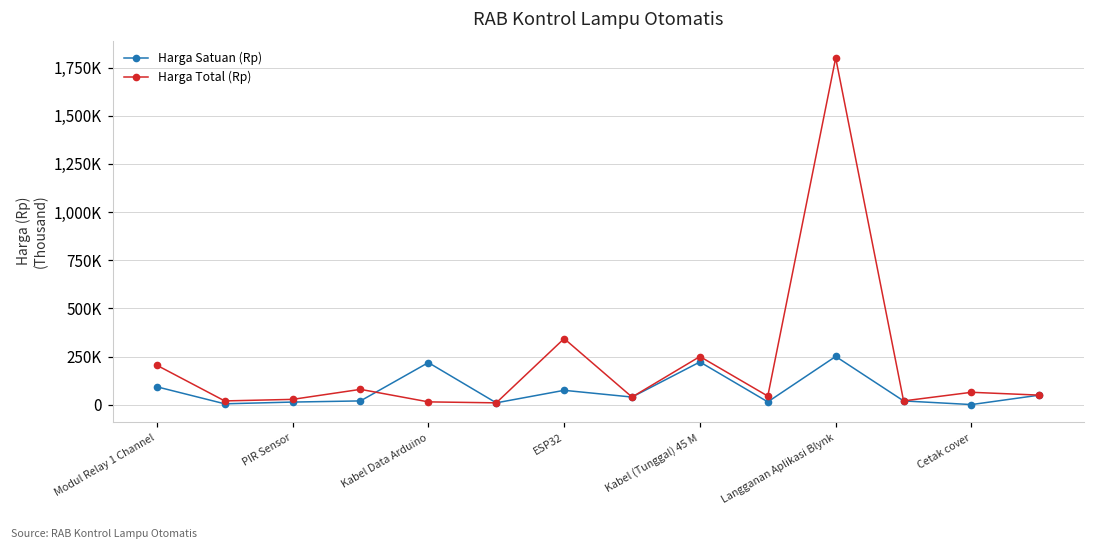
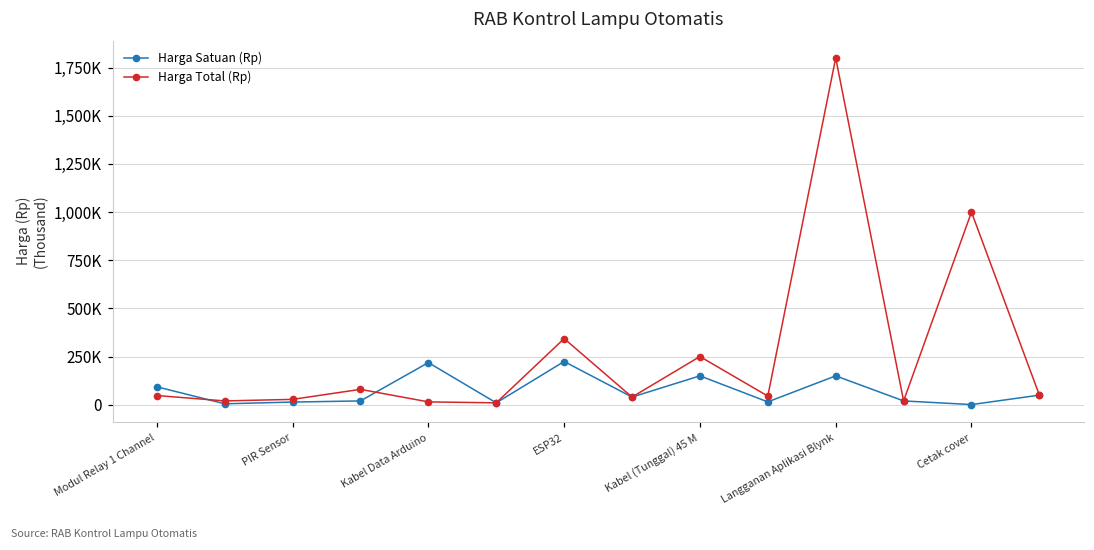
  {
    "Harga Satuan (Rp)": {
      "Modul Relay 1 Channel": "90,000",
      "Kabel Data Arduino": "220,000",
-     "ESP32": "80,000",
-     "Kabel (Tunggal) 45 M": "220,000",
-     "Langganan Aplikasi Blynk": "250,000",
+     "ESP32": "220,000",
+     "Kabel (Tunggal) 45 M": "150,000",
+     "Langganan Aplikasi Blynk": "150,000",
      "Cetak cover": "0"
    },
    "Harga Total (Rp)": {
-     "Modul Relay 1 Channel": "210,000",
+     "Modul Relay 1 Channel": "50,000",
      "Kabel Data Arduino": "20,000",
      "ESP32": "340,000",
      "Kabel (Tunggal) 45 M": "250,000",
      "Langganan Aplikasi Blynk": "1,800,000",
-     "Cetak cover": "60,000"
+     "Cetak cover": "1,000,000"
    }
  }
